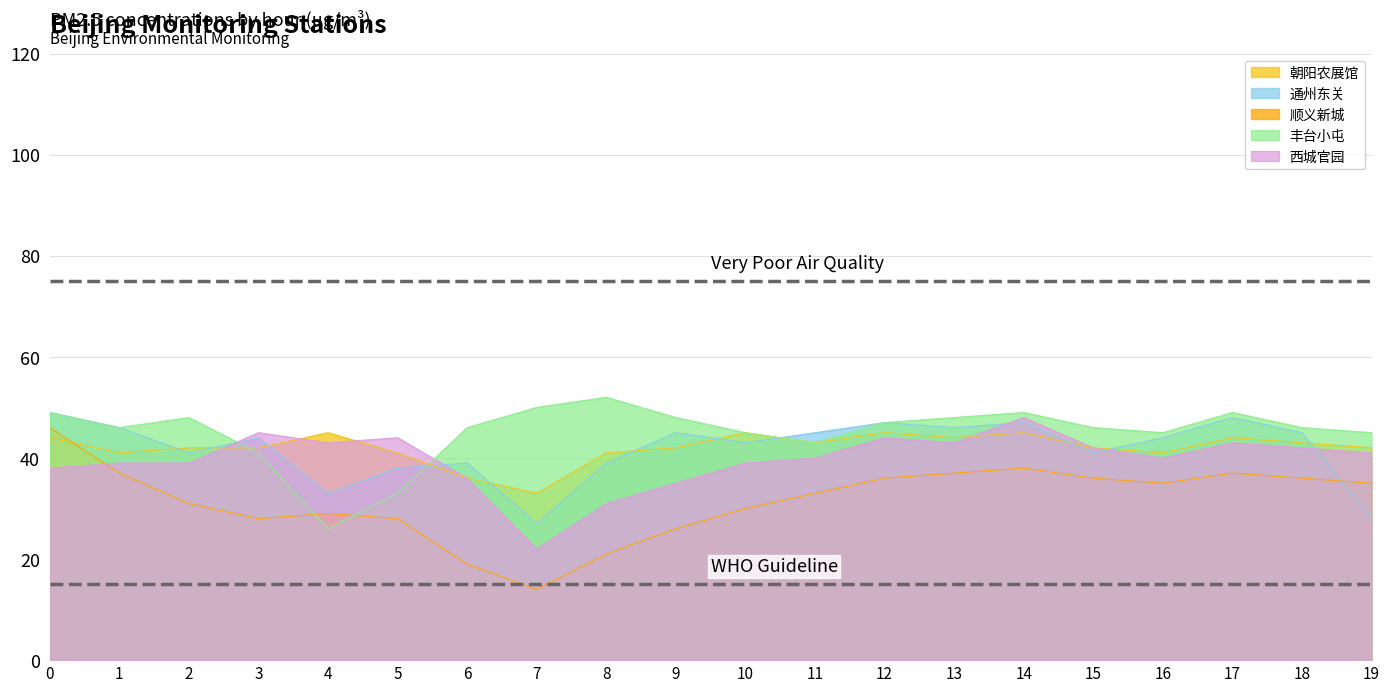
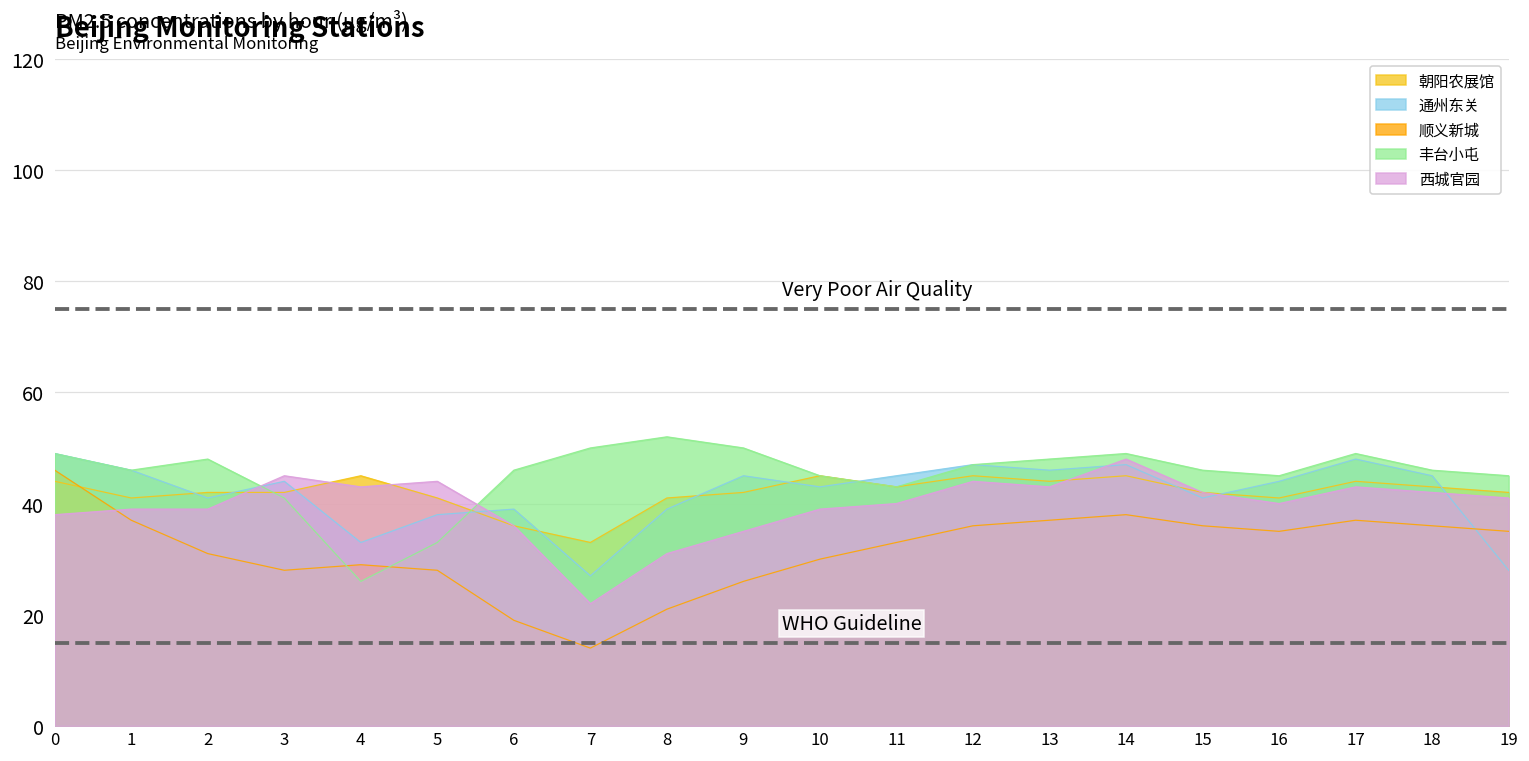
  {
    "通州东关": {
      "2": 41,
      "3": 44,
      "4": 33,
      "5": 38,
      "6": 39,
      "7": 27,
      "8": 39,
      "9": 45,
      "10": 43,
      "11": 45,
      "13": 46,
      "14": 47,
      "15": 41,
      "16": 44,
      "17": 48,
      "18": 45,
      "19": 28
    },
    "丰台小屯": {
      "2": 48,
      "3": 41,
      "4": 26,
      "5": 33,
      "6": 46,
      "7": 50,
      "8": 52,
-     "9": 48,
+     "9": 50,
      "13": 48,
      "14": 49,
      "15": 46,
      "16": 45,
      "17": 49,
      "18": 46,
      "19": 45
    },
    "西城官园": {
      "0": 38,
      "1": 39,
      "2": 39,
      "3": 45,
      "4": 43,
      "5": 44,
      "7": 22,
      "8": 31,
      "9": 35,
      "10": 39,
      "11": 40,
      "12": 44,
      "13": 43,
      "14": 48,
      "16": 40,
      "17": 43,
      "18": 42,
      "19": 41
    }
  }
